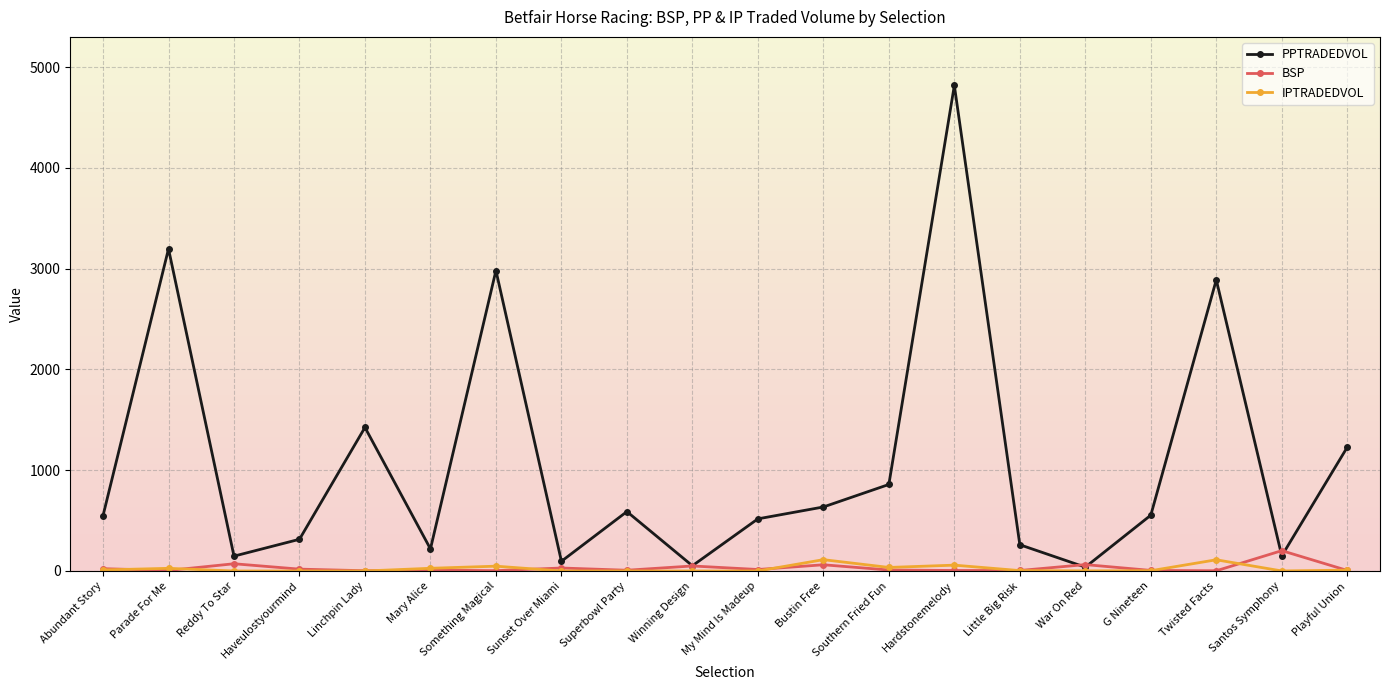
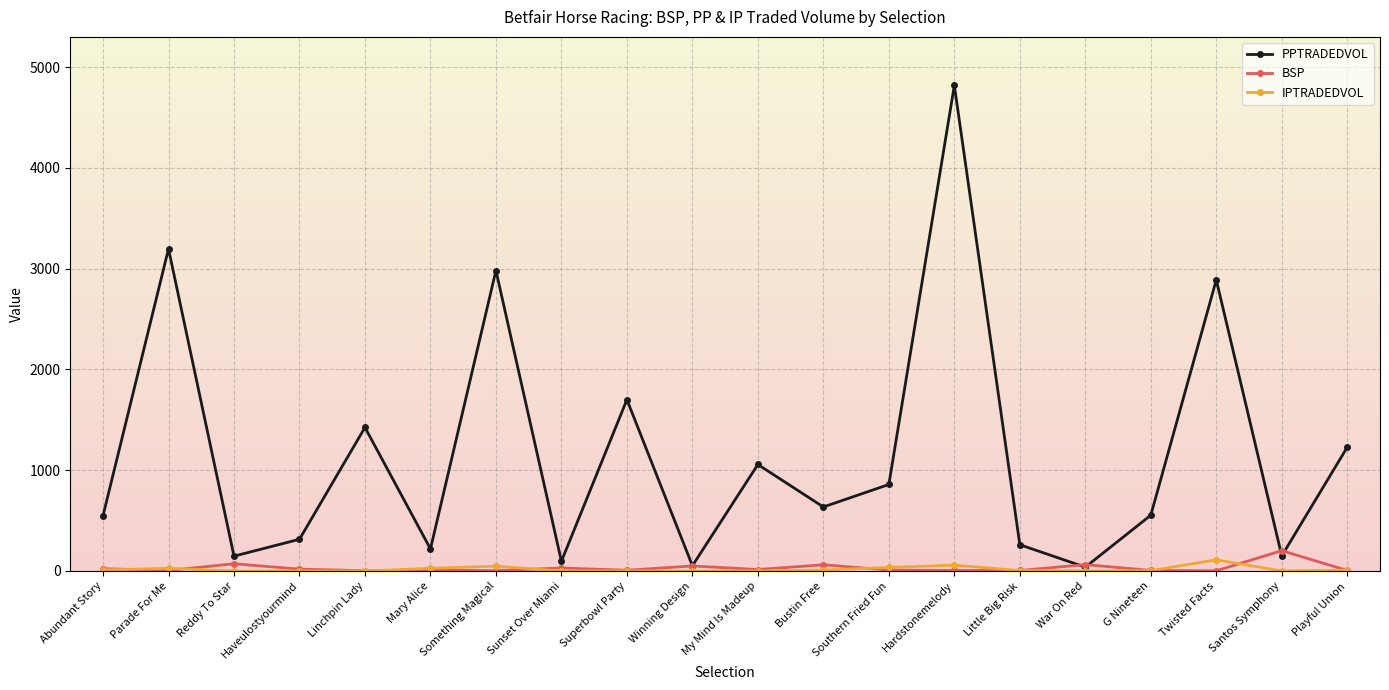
  {
    "PPTRADEDVOL": {
      "Abundant Story": 550,
      "Parade For Me": 3200,
      "Reddy To Star": 150,
      "Haveulostyourmind": 310,
      "Linchpin Lady": 1420,
      "Mary Alice": 220,
      "Something Magical": 2980,
      "Sunset Over Miami": 100,
-     "Superbowl Party": 590,
-     "My Mind Is Madeup": 520,
+     "Superbowl Party": 1700,
+     "My Mind Is Madeup": 1060,
      "Bustin Free": 640,
      "Southern Fried Fun": 860,
      "Hardstonemelody": 4820,
      "Little Big Risk": 260,
      "G Nineteen": 550,
      "Twisted Facts": 2890,
      "Santos Symphony": 150,
      "Playful Union": 1230
    },
    "BSP": {
      "Reddy To Star": 70,
      "Something Magical": 0,
      "Sunset Over Miami": 30,
      "Bustin Free": 60,
      "Southern Fried Fun": 10,
      "Hardstonemelody": 10,
      "Twisted Facts": 0,
      "Santos Symphony": 200
    },
    "IPTRADEDVOL": {
      "Reddy To Star": 0,
      "Something Magical": 50,
      "Sunset Over Miami": 0,
      "Winning Design": 0,
-     "Bustin Free": 110,
+     "Bustin Free": 10,
      "Southern Fried Fun": 40,
      "Hardstonemelody": 60,
      "War On Red": 0,
      "Twisted Facts": 110,
      "Santos Symphony": 0
    }
  }
